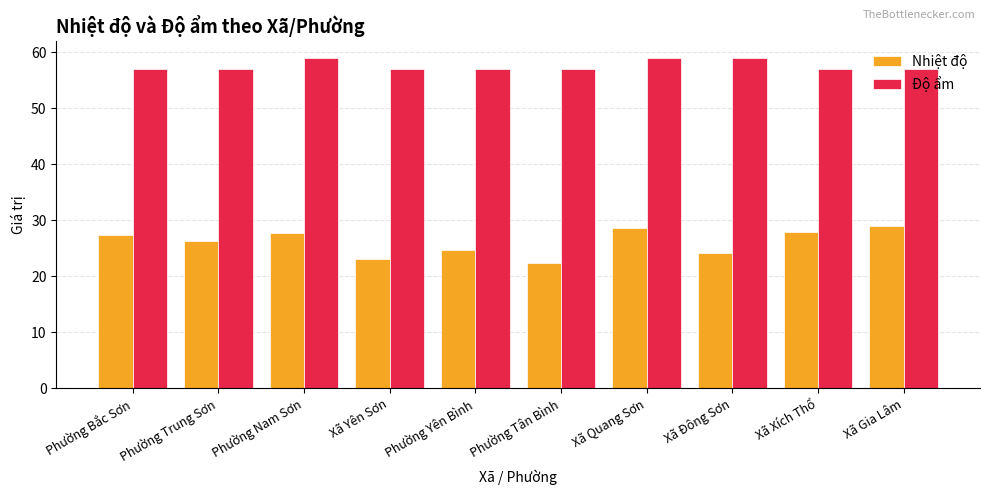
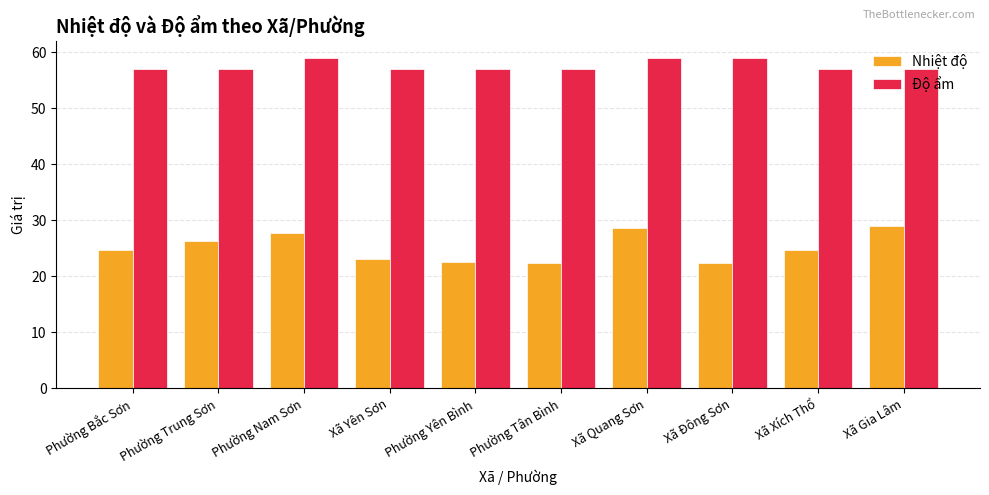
  {
    "Nhiệt độ": {
-     "Phường Bắc Sơn": 27,
+     "Phường Bắc Sơn": 25,
      "Phường Trung Sơn": 26,
      "Phường Nam Sơn": 28,
      "Xã Yên Sơn": 23,
-     "Phường Yên Bình": 25,
+     "Phường Yên Bình": 23,
      "Phường Tân Bình": 22,
      "Xã Quang Sơn": 29,
-     "Xã Đông Sơn": 24,
-     "Xã Xích Thổ": 28,
+     "Xã Đông Sơn": 22,
+     "Xã Xích Thổ": 25,
      "Xã Gia Lâm": 29
    },
    "Độ ẩm": {
      "Phường Bắc Sơn": 57,
      "Phường Trung Sơn": 57,
      "Phường Nam Sơn": 59,
      "Xã Yên Sơn": 57,
      "Phường Yên Bình": 57,
      "Phường Tân Bình": 57,
      "Xã Quang Sơn": 59,
      "Xã Đông Sơn": 59,
      "Xã Xích Thổ": 57,
      "Xã Gia Lâm": 57
    }
  }
